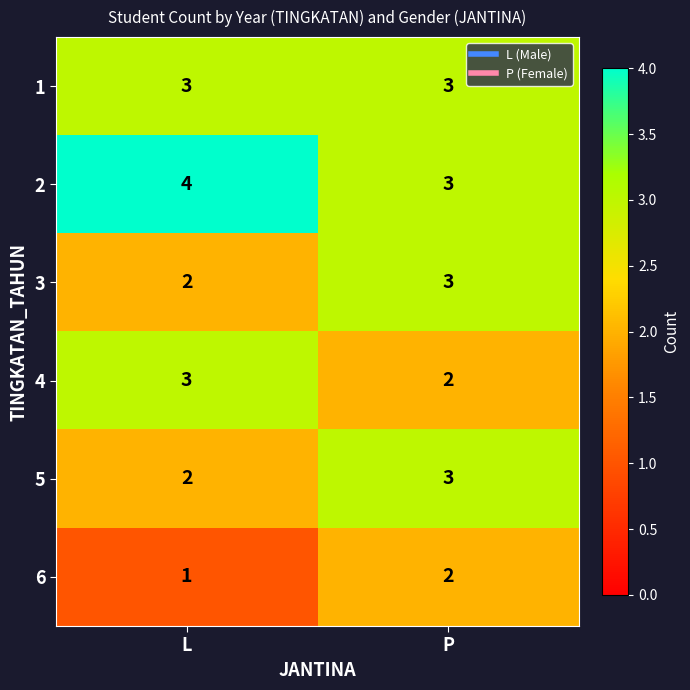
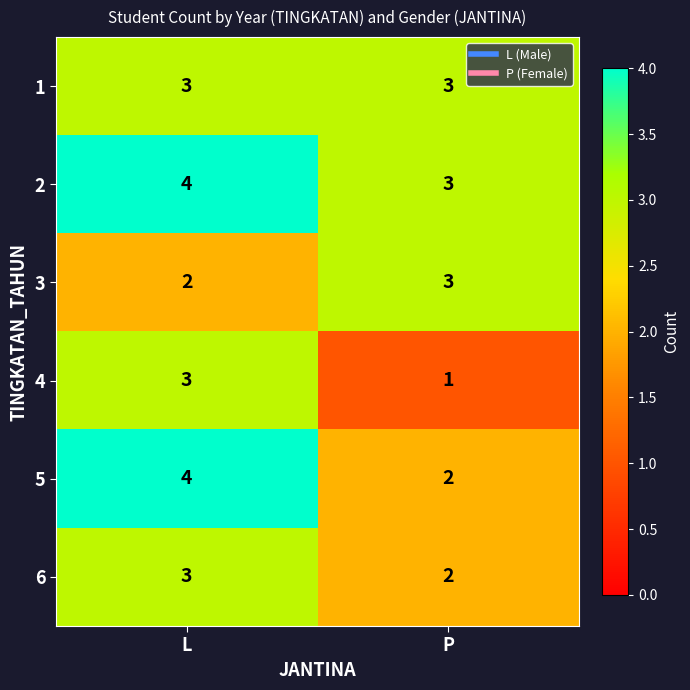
  {
    "1": {
      "L": 3,
      "P": 3
    },
    "2": {
      "L": 4,
      "P": 3
    },
    "3": {
      "L": 2,
      "P": 3
    },
    "4": {
      "L": 3,
-     "P": 2
+     "P": 1
    },
    "5": {
-     "L": 2,
-     "P": 3
+     "L": 4,
+     "P": 2
    },
    "6": {
-     "L": 1,
+     "L": 3,
      "P": 2
    }
  }
